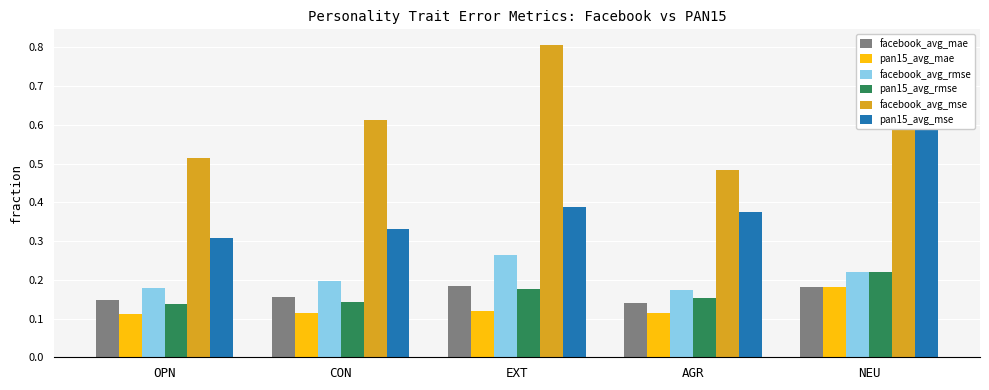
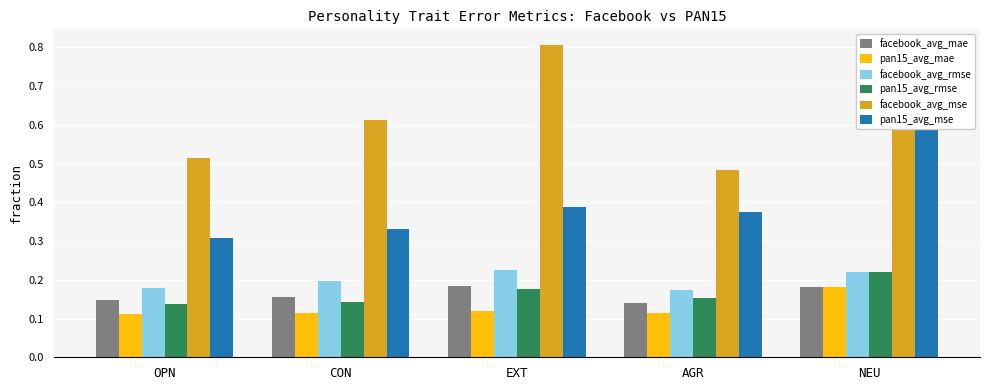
  {
    "facebook_avg_mae": {
      "OPN": 0.15,
      "CON": 0.15,
      "EXT": 0.18,
      "AGR": 0.14,
      "NEU": 0.18
    },
    "facebook_avg_rmse": {
      "OPN": 0.18,
      "CON": 0.20,
-     "EXT": 0.26,
+     "EXT": 0.22,
      "AGR": 0.17,
      "NEU": 0.22
    },
    "pan15_avg_rmse": {
      "OPN": 0.14,
      "CON": 0.14,
      "EXT": 0.18,
      "AGR": 0.15,
      "NEU": 0.22
    },
    "pan15_avg_mse": {
      "OPN": 0.31,
      "CON": 0.33,
      "EXT": 0.39,
      "AGR": 0.37
    }
  }
